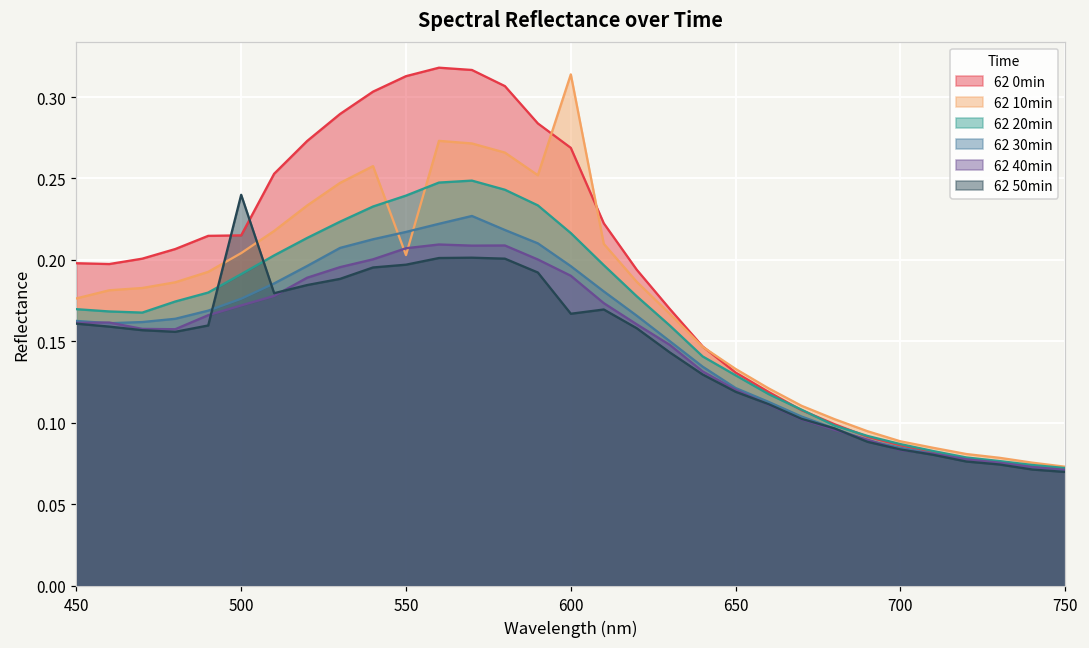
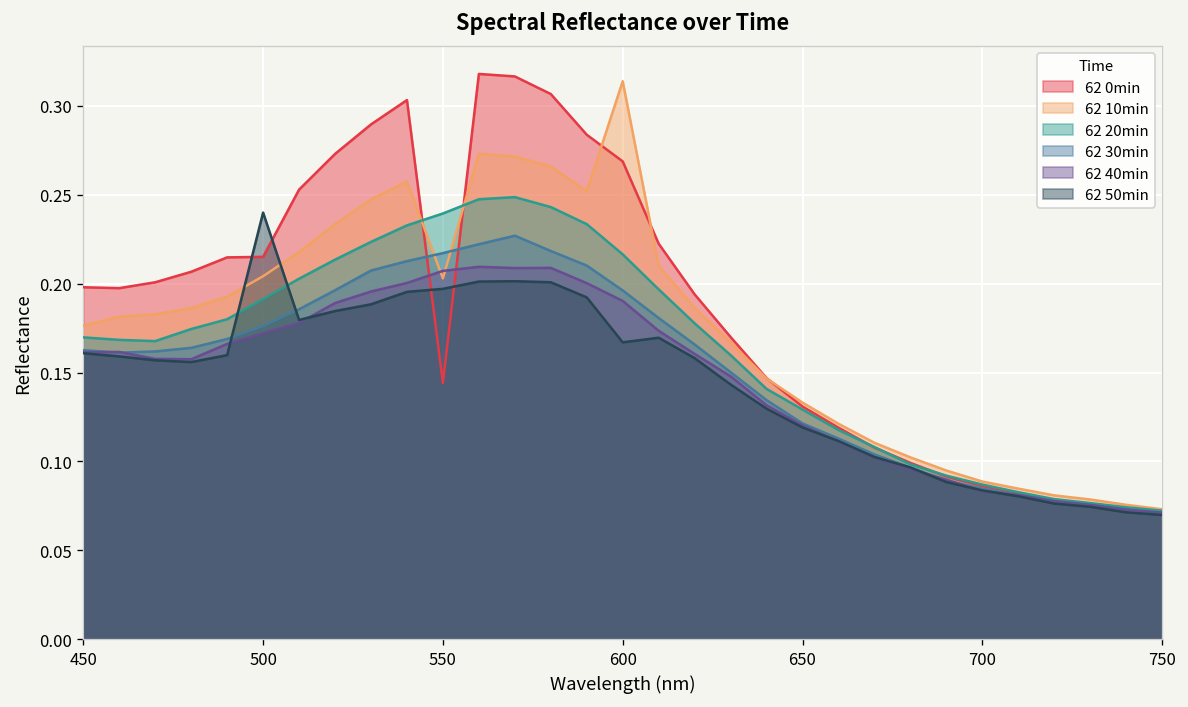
  {
    "62 0min": {
      "450": 0.198,
      "500": 0.215,
-     "550": 0.313,
+     "550": 0.144,
      "600": 0.269
    },
    "62 10min": {
      "450": 0.176,
      "500": 0.204,
      "550": 0.203,
      "600": 0.314,
      "650": 0.133
    },
    "62 50min": {
      "500": 0.240,
      "550": 0.197,
      "600": 0.167
    }
  }
